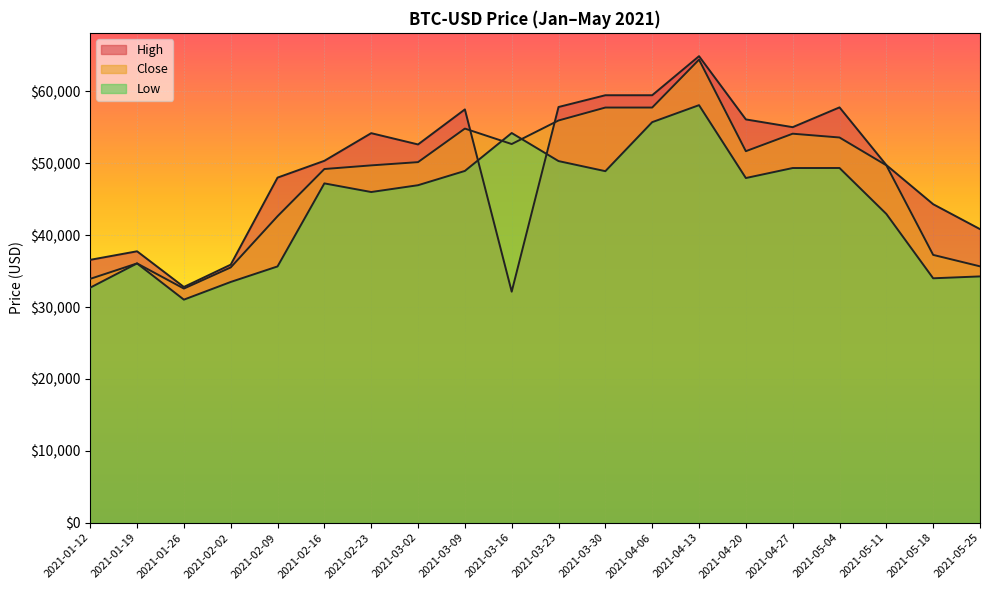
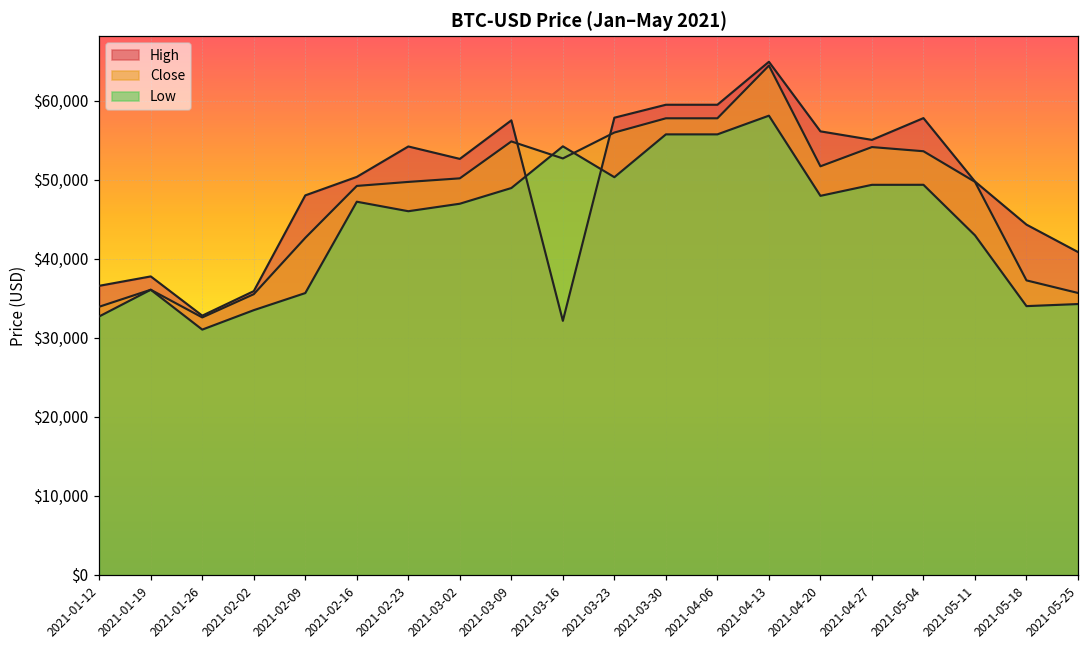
  {
    "High": {
      "2021-01-12": "$37,000",
      "2021-01-19": "$38,000",
      "2021-02-02": "$36,000",
      "2021-02-09": "$48,000",
      "2021-02-16": "$50,000",
      "2021-02-23": "$54,000",
      "2021-03-02": "$53,000",
      "2021-03-09": "$57,000",
      "2021-03-16": "$32,000",
      "2021-03-23": "$58,000",
      "2021-03-30": "$59,000",
      "2021-04-06": "$59,000",
      "2021-04-13": "$65,000",
      "2021-04-20": "$56,000",
      "2021-04-27": "$55,000",
      "2021-05-04": "$58,000",
      "2021-05-18": "$44,000",
      "2021-05-25": "$41,000"
    },
    "Close": {
      "2021-01-12": "$34,000",
      "2021-02-02": "$36,000",
      "2021-02-09": "$43,000",
      "2021-02-16": "$49,000",
      "2021-02-23": "$50,000",
      "2021-03-02": "$50,000",
      "2021-03-09": "$55,000",
      "2021-03-16": "$53,000",
      "2021-03-23": "$56,000",
      "2021-03-30": "$58,000",
      "2021-04-06": "$58,000",
      "2021-04-13": "$64,000",
      "2021-04-20": "$52,000",
      "2021-04-27": "$54,000",
      "2021-05-04": "$54,000",
      "2021-05-18": "$37,000",
      "2021-05-25": "$36,000"
    },
    "Low": {
      "2021-01-12": "$33,000",
      "2021-01-26": "$31,000",
      "2021-02-02": "$33,000",
      "2021-02-09": "$36,000",
      "2021-02-16": "$47,000",
      "2021-02-23": "$46,000",
      "2021-03-02": "$47,000",
      "2021-03-09": "$49,000",
      "2021-03-16": "$54,000",
      "2021-03-23": "$50,000",
-     "2021-03-30": "$49,000",
+     "2021-03-30": "$56,000",
      "2021-04-06": "$56,000",
      "2021-04-13": "$58,000",
      "2021-04-20": "$48,000",
      "2021-04-27": "$49,000",
      "2021-05-04": "$49,000",
      "2021-05-11": "$43,000",
      "2021-05-18": "$34,000",
      "2021-05-25": "$34,000"
    }
  }
